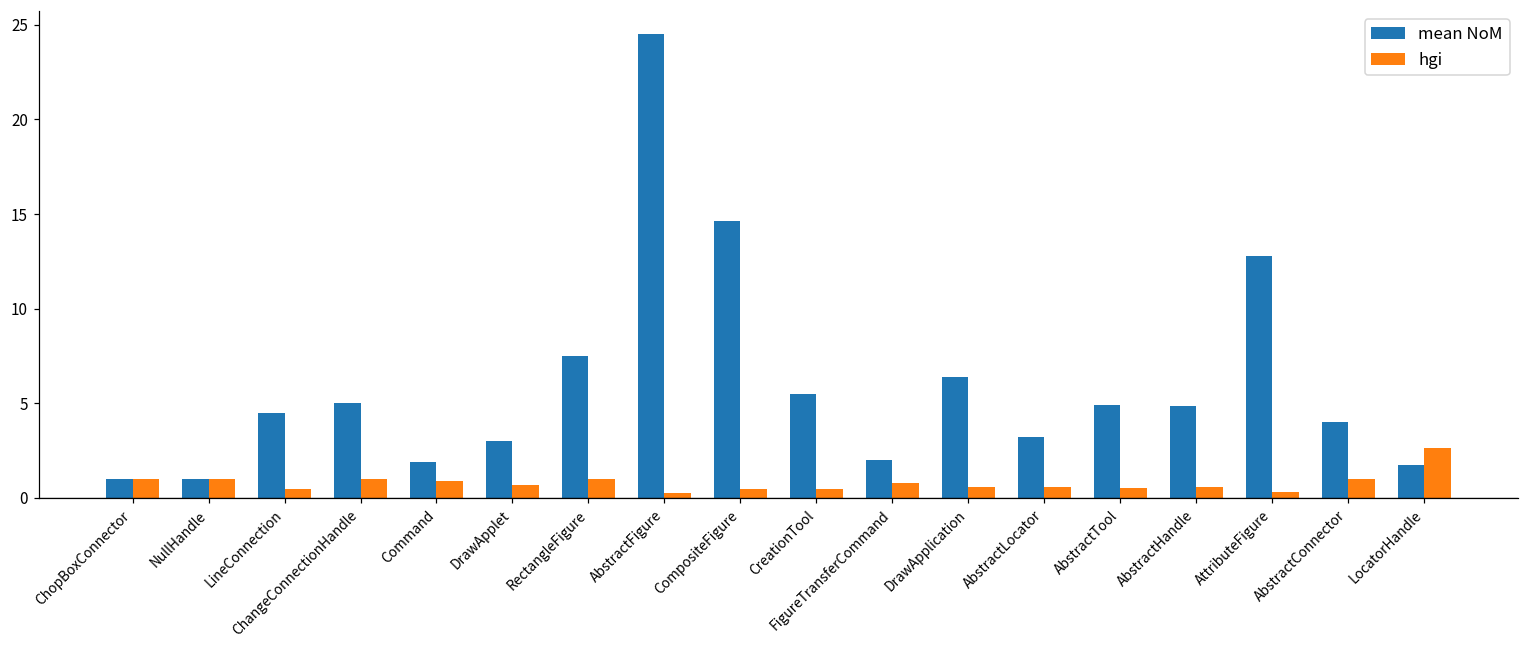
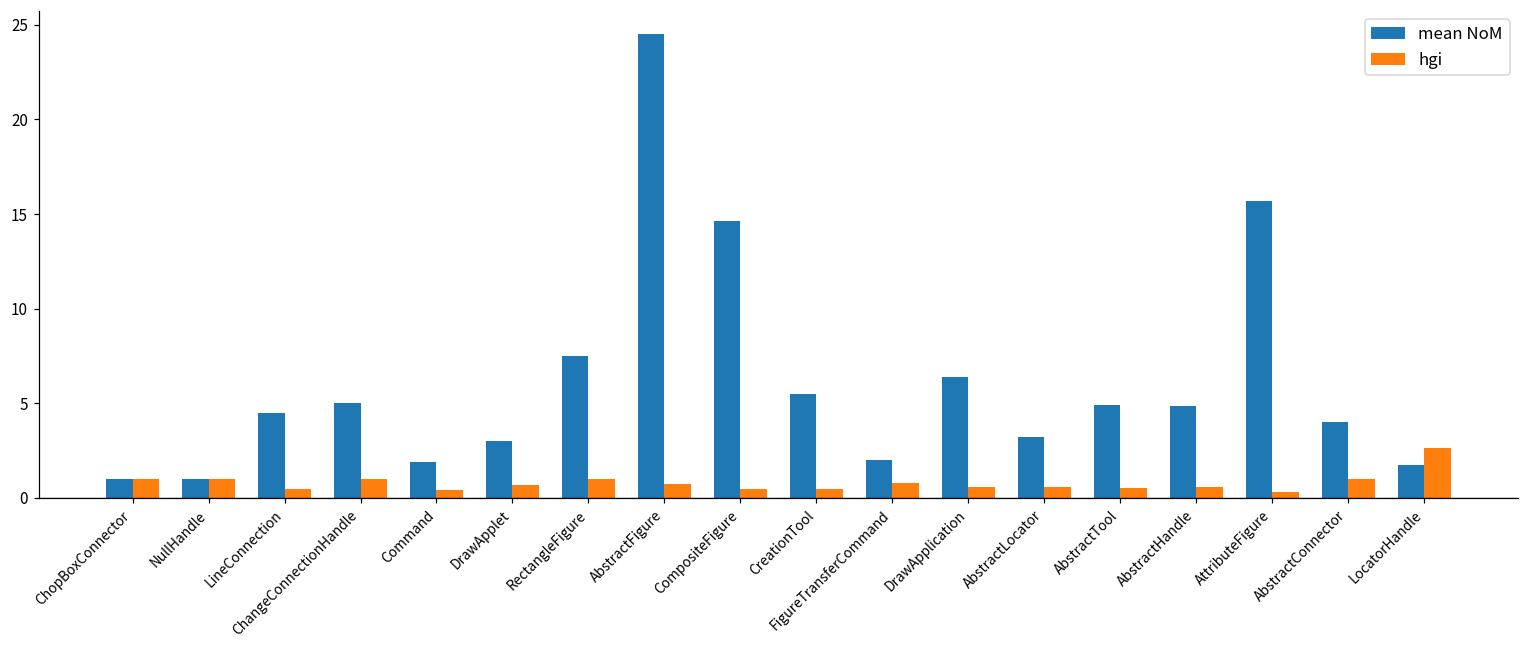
  {
    "mean NoM": {
      "ChopBoxConnector": 1.0,
      "NullHandle": 1.0,
      "LineConnection": 4.5,
      "ChangeConnectionHandle": 5.0,
      "Command": 1.9,
      "DrawApplet": 3.0,
      "RectangleFigure": 7.5,
      "AbstractFigure": 24.5,
      "CompositeFigure": 14.6,
      "CreationTool": 5.5,
      "FigureTransferCommand": 2.0,
      "DrawApplication": 6.4,
      "AbstractLocator": 3.2,
      "AbstractTool": 4.9,
      "AbstractHandle": 4.9,
-     "AttributeFigure": 12.8,
+     "AttributeFigure": 15.7,
      "AbstractConnector": 4.0,
      "LocatorHandle": 1.8
    },
    "hgi": {
      "ChopBoxConnector": 1.0,
      "NullHandle": 1.0,
      "LineConnection": 0.5,
      "ChangeConnectionHandle": 1.0,
-     "Command": 0.9,
+     "Command": 0.4,
      "DrawApplet": 0.7,
      "RectangleFigure": 1.0,
-     "AbstractFigure": 0.3,
+     "AbstractFigure": 0.8,
      "CompositeFigure": 0.5,
      "CreationTool": 0.5,
      "FigureTransferCommand": 0.8,
      "DrawApplication": 0.6,
      "AbstractLocator": 0.6,
      "AbstractTool": 0.5,
      "AbstractHandle": 0.6,
      "AttributeFigure": 0.3,
      "AbstractConnector": 1.0,
      "LocatorHandle": 2.6
    }
  }
